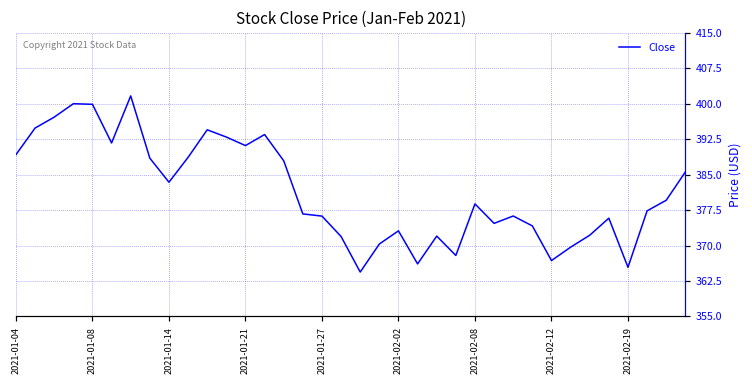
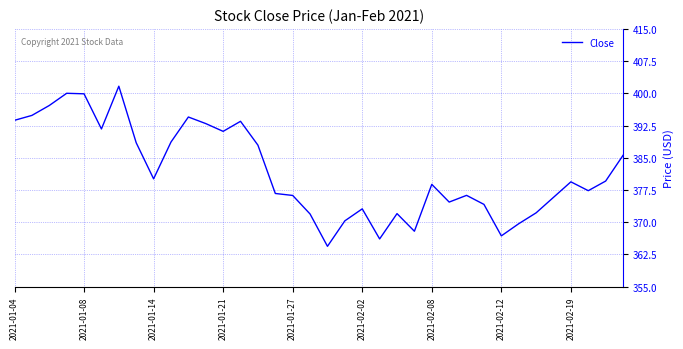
  {
-   "2021-01-04": 389,
+   "2021-01-04": 394,
    "2021-01-08": 400,
-   "2021-01-14": 383,
+   "2021-01-14": 380,
    "2021-01-21": 391,
    "2021-01-27": 376,
    "2021-02-02": 373,
    "2021-02-08": 379,
    "2021-02-12": 367,
-   "2021-02-19": 365
+   "2021-02-19": 379
  }
